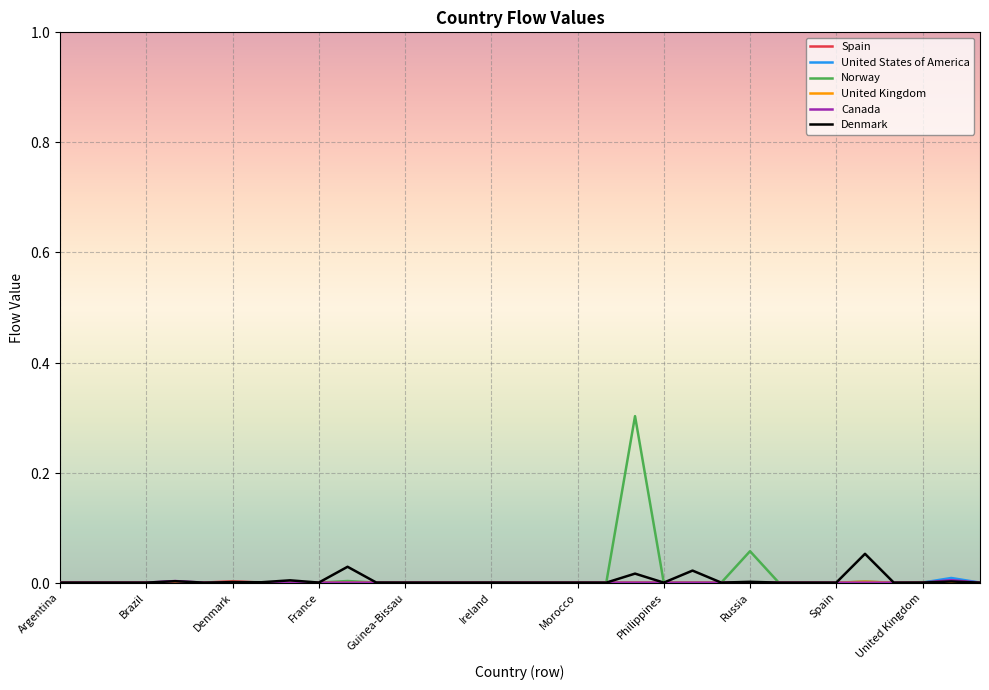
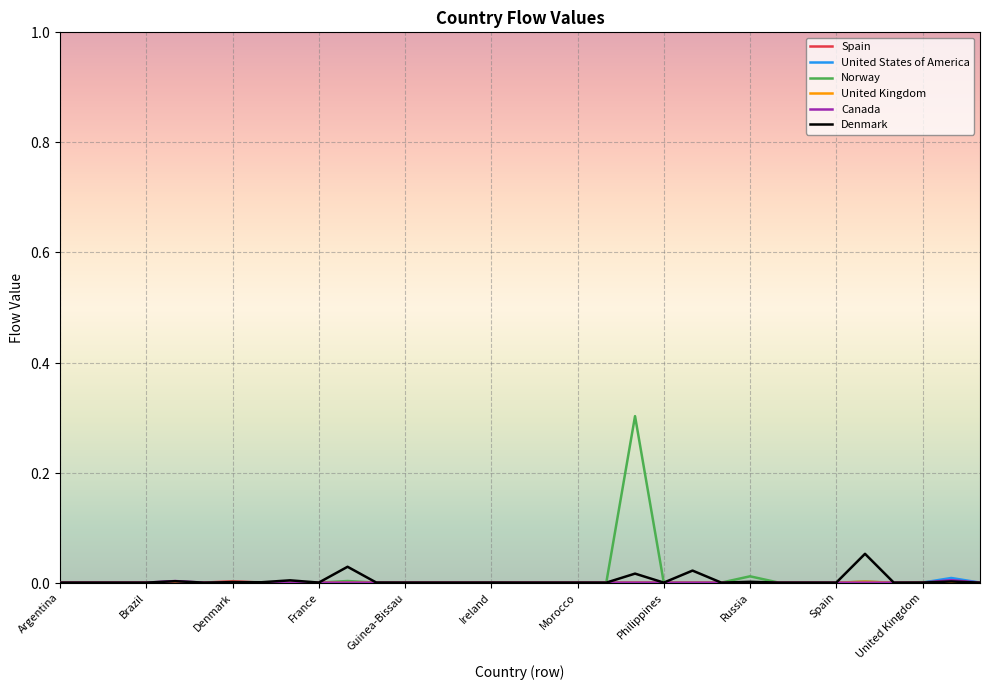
  {
    "Norway": {
-     "Russia": 0.06
+     "Russia": 0.01
    }
  }
